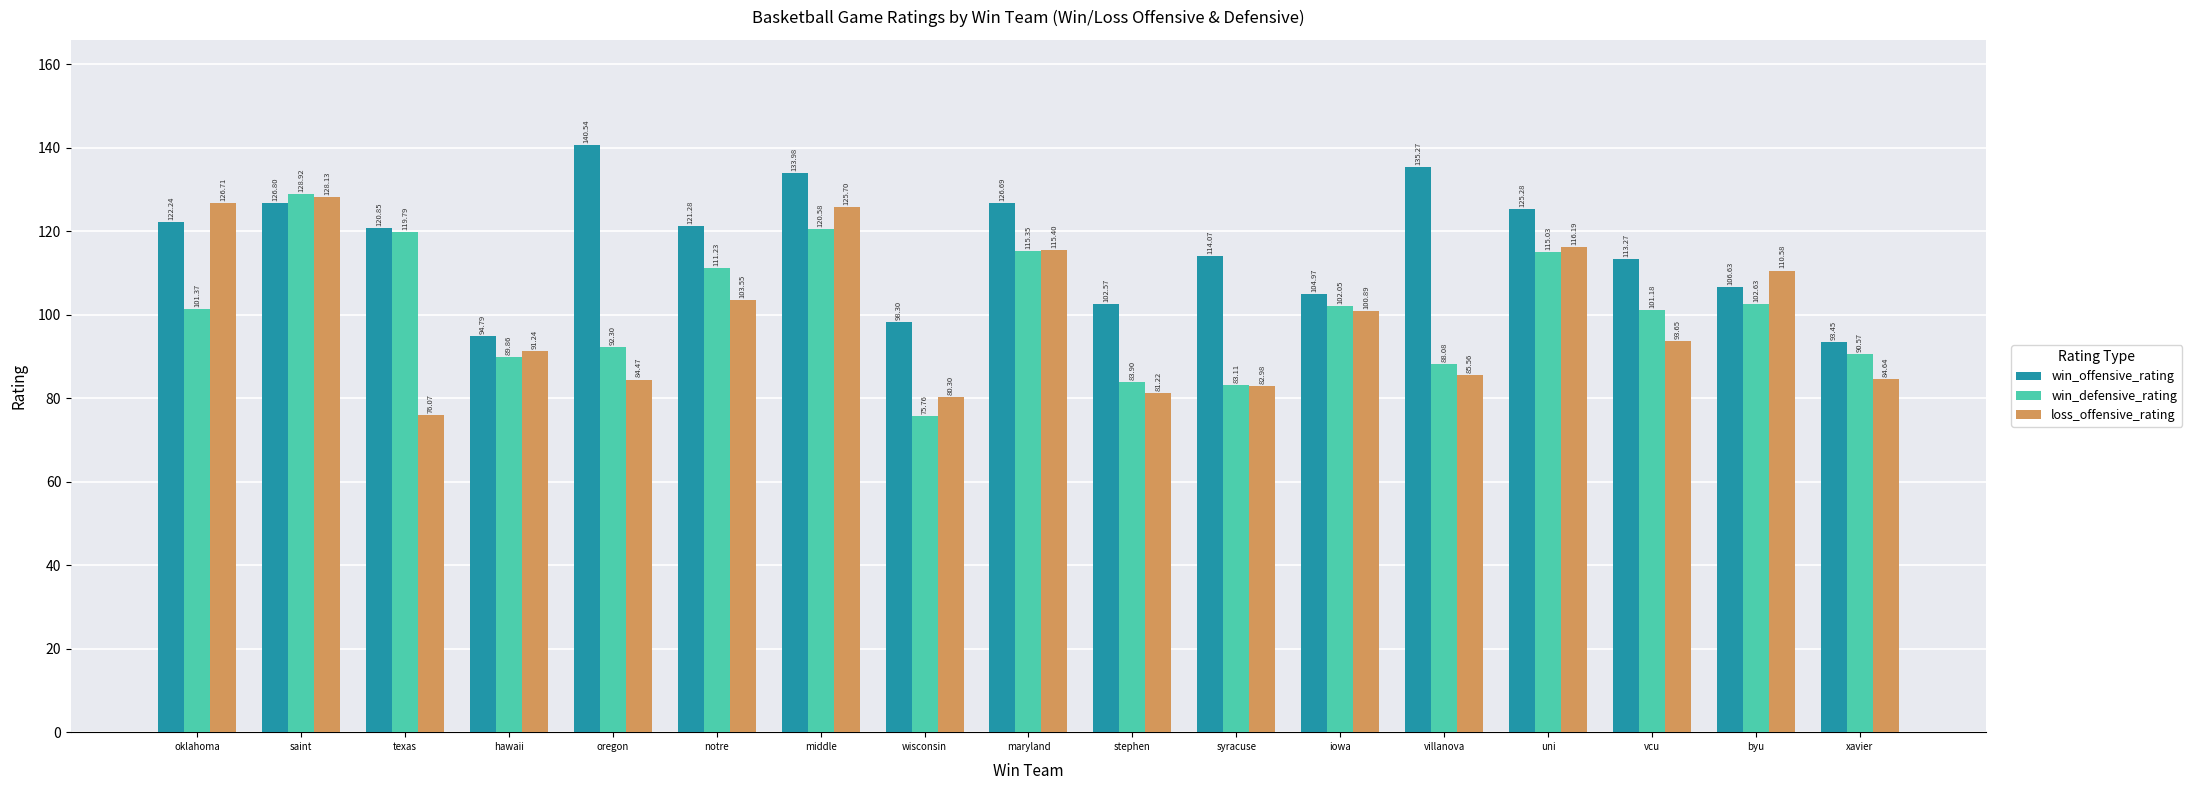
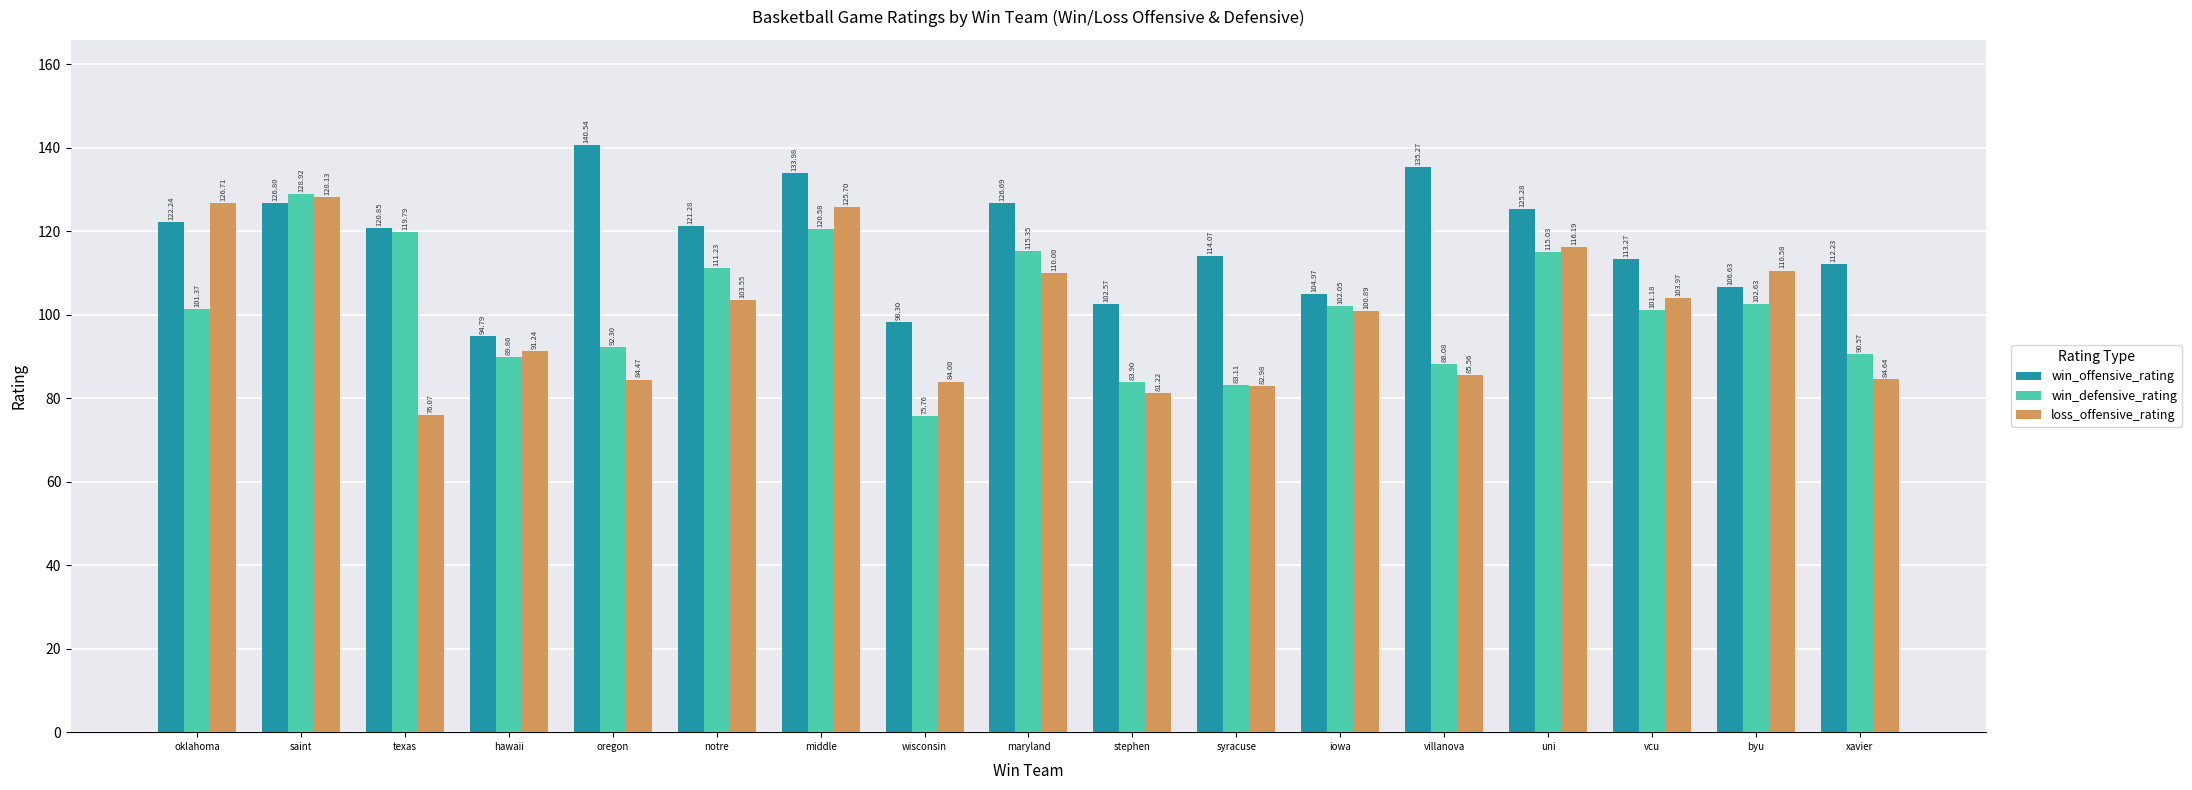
  {
    "win_offensive_rating": {
      "oklahoma": 122.24,
      "saint": 126.80,
      "texas": 120.85,
      "hawaii": 94.79,
      "oregon": 140.54,
      "notre": 121.28,
      "middle": 133.98,
      "wisconsin": 98.30,
      "maryland": 126.69,
      "stephen": 102.57,
      "syracuse": 114.07,
      "iowa": 104.97,
      "villanova": 135.27,
      "uni": 125.28,
      "vcu": 113.27,
      "byu": 106.63,
-     "xavier": 93.45
+     "xavier": 112.23
    },
    "win_defensive_rating": {
      "oklahoma": 101.37,
      "saint": 128.92,
      "texas": 119.79,
      "hawaii": 89.86,
      "oregon": 92.30,
      "notre": 111.23,
      "middle": 120.58,
      "wisconsin": 75.76,
      "maryland": 115.35,
      "stephen": 83.90,
      "syracuse": 83.11,
      "iowa": 102.05,
      "villanova": 88.08,
      "uni": 115.03,
      "vcu": 101.18,
      "byu": 102.63,
      "xavier": 90.57
    },
    "loss_offensive_rating": {
      "oklahoma": 126.71,
      "saint": 128.13,
      "texas": 76.07,
      "hawaii": 91.24,
      "oregon": 84.47,
      "notre": 103.55,
      "middle": 125.70,
-     "wisconsin": 80.30,
-     "maryland": 115.40,
+     "wisconsin": 84.00,
+     "maryland": 110.00,
      "stephen": 81.22,
      "syracuse": 82.98,
      "iowa": 100.89,
      "villanova": 85.56,
      "uni": 116.19,
-     "vcu": 93.65,
+     "vcu": 103.97,
      "byu": 110.58,
      "xavier": 84.64
    }
  }
